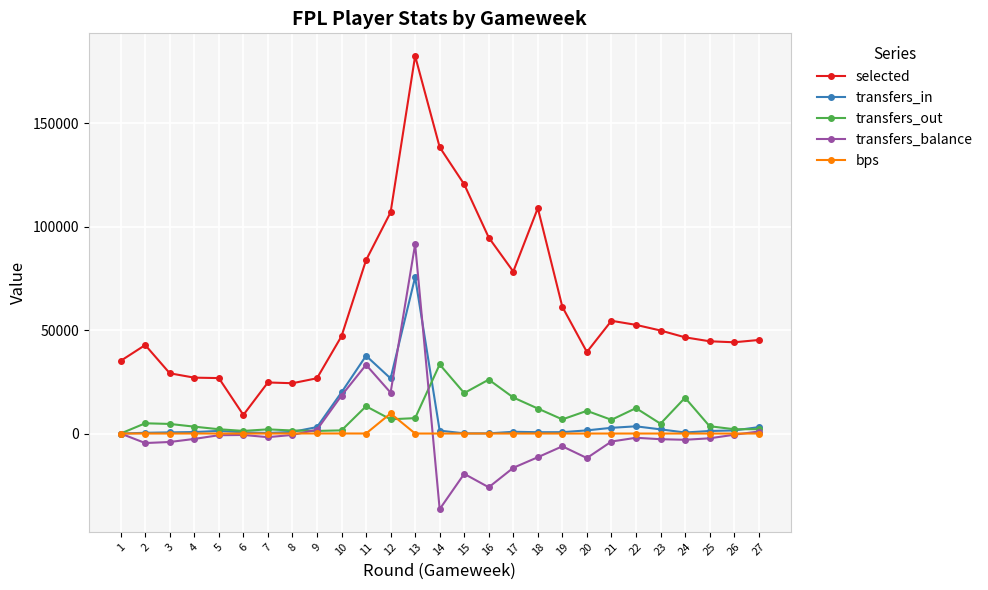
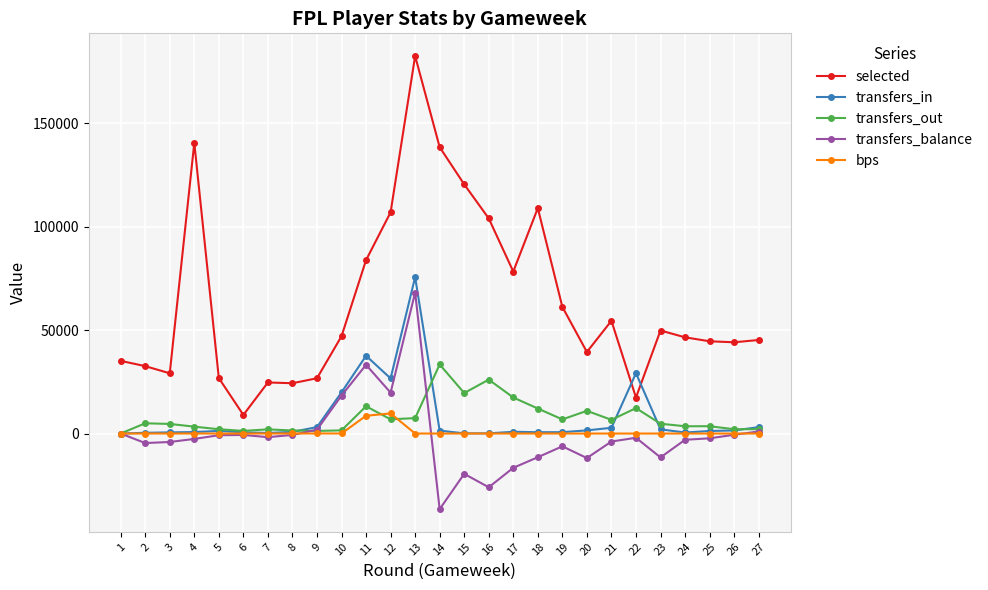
  {
    "selected": {
      "1": 35000,
-     "2": 43000,
+     "2": 33000,
      "3": 29000,
-     "4": 27000,
+     "4": 141000,
      "5": 27000,
      "6": 9000,
      "7": 25000,
      "8": 24000,
      "9": 27000,
      "10": 47000,
      "11": 84000,
      "12": 107000,
      "13": 183000,
      "14": 138000,
      "15": 120000,
-     "16": 95000,
+     "16": 104000,
      "17": 78000,
      "18": 109000,
      "19": 61000,
      "20": 39000,
      "21": 55000,
-     "22": 53000,
+     "22": 17000,
      "23": 50000,
      "24": 47000,
      "25": 45000,
      "26": 44000,
      "27": 45000
    },
    "transfers_in": {
      "9": 3000,
      "10": 20000,
      "11": 38000,
      "12": 27000,
      "13": 76000,
      "14": 1000,
      "20": 2000,
      "21": 3000,
-     "22": 3000,
+     "22": 29000,
      "23": 2000
    },
    "transfers_out": {
      "2": 5000,
      "3": 5000,
      "4": 3000,
      "7": 2000,
      "10": 2000,
      "11": 13000,
      "12": 7000,
      "13": 7000,
      "14": 33000,
      "15": 20000,
      "16": 26000,
      "17": 17000,
      "18": 12000,
      "19": 7000,
      "20": 11000,
      "21": 7000,
      "22": 12000,
      "23": 5000,
-     "24": 17000,
+     "24": 4000,
      "25": 4000
    },
    "transfers_balance": {
      "2": -5000,
      "3": -4000,
      "4": -3000,
      "7": -2000,
      "10": 18000,
      "11": 33000,
      "12": 20000,
-     "13": 92000,
+     "13": 68000,
      "14": -37000,
      "15": -19000,
      "16": -26000,
      "17": -17000,
      "18": -11000,
      "19": -6000,
      "20": -12000,
      "21": -4000,
      "22": -2000,
-     "23": -3000,
+     "23": -12000,
      "24": -3000,
      "25": -2000
    },
    "bps": {
      "9": 0,
      "10": 0,
-     "11": 0,
+     "11": 9000,
      "12": 10000,
      "13": 0,
      "14": 0,
      "20": 0,
      "21": 0,
      "22": 0,
      "23": 0
    }
  }
